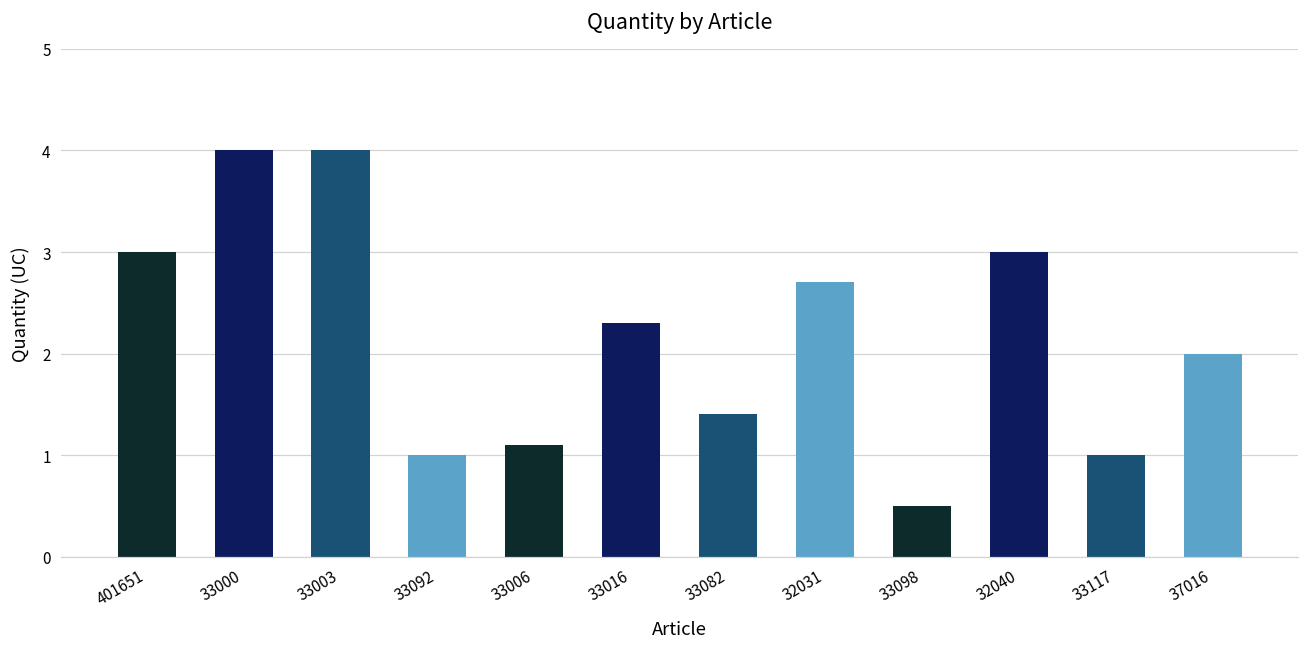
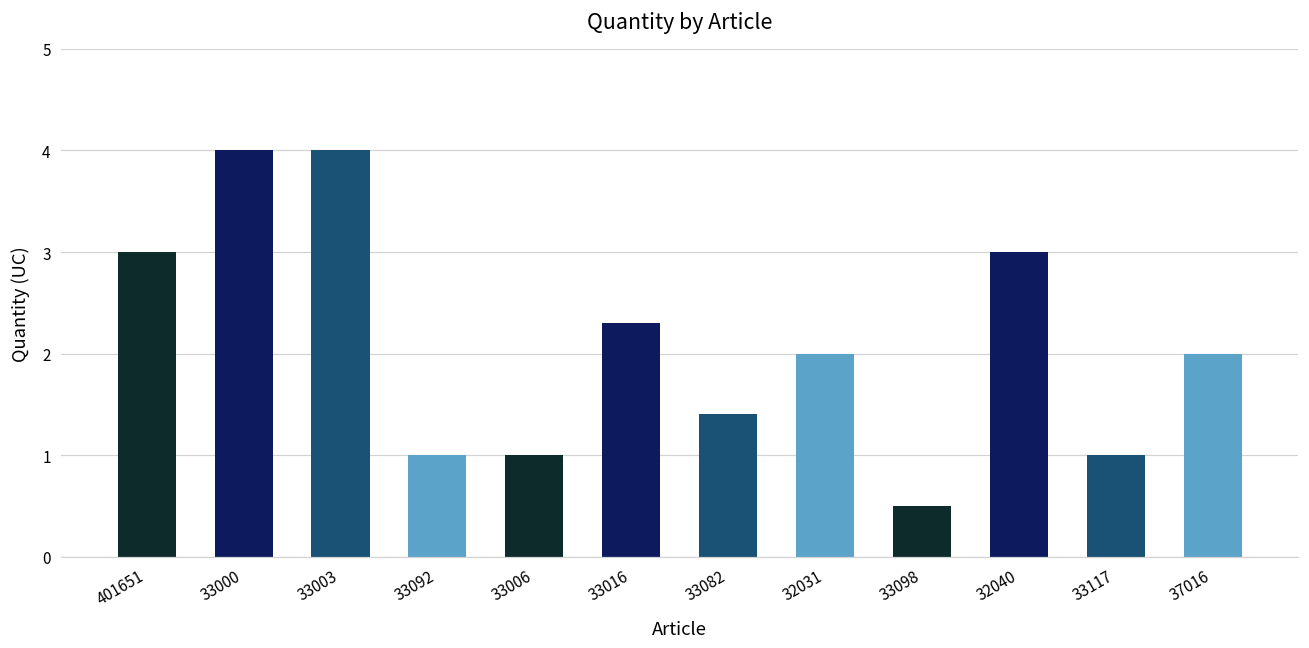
  {
    "401651": 3.0,
    "33000": 4.0,
    "33003": 4.0,
    "33092": 1.0,
-   "33006": 1.1,
+   "33006": 1.0,
    "33016": 2.3,
    "33082": 1.4,
-   "32031": 2.7,
+   "32031": 2.0,
    "33098": 0.5,
    "32040": 3.0,
    "33117": 1.0,
    "37016": 2.0
  }
